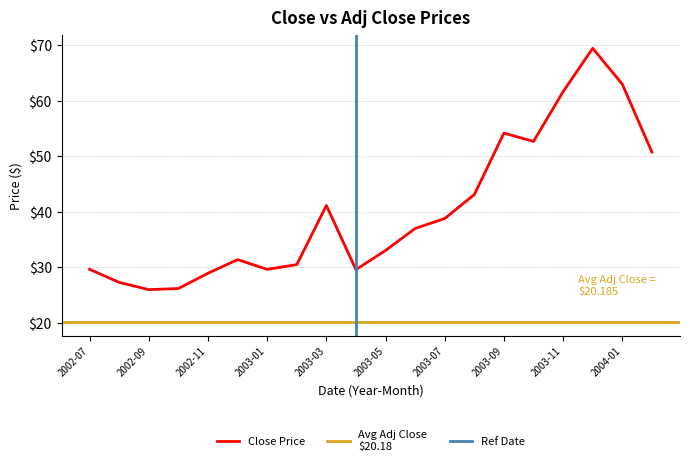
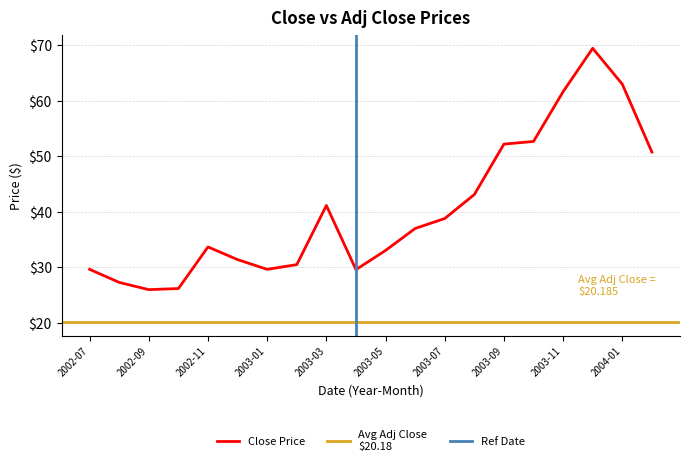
  {
    "2002-07": "$30",
    "2002-09": "$26",
-   "2002-11": "$29",
+   "2002-11": "$34",
    "2003-01": "$30",
    "2003-03": "$41",
    "2003-05": "$33",
    "2003-07": "$39",
-   "2003-09": "$54",
+   "2003-09": "$52",
    "2003-11": "$62",
    "2004-01": "$63"
  }
